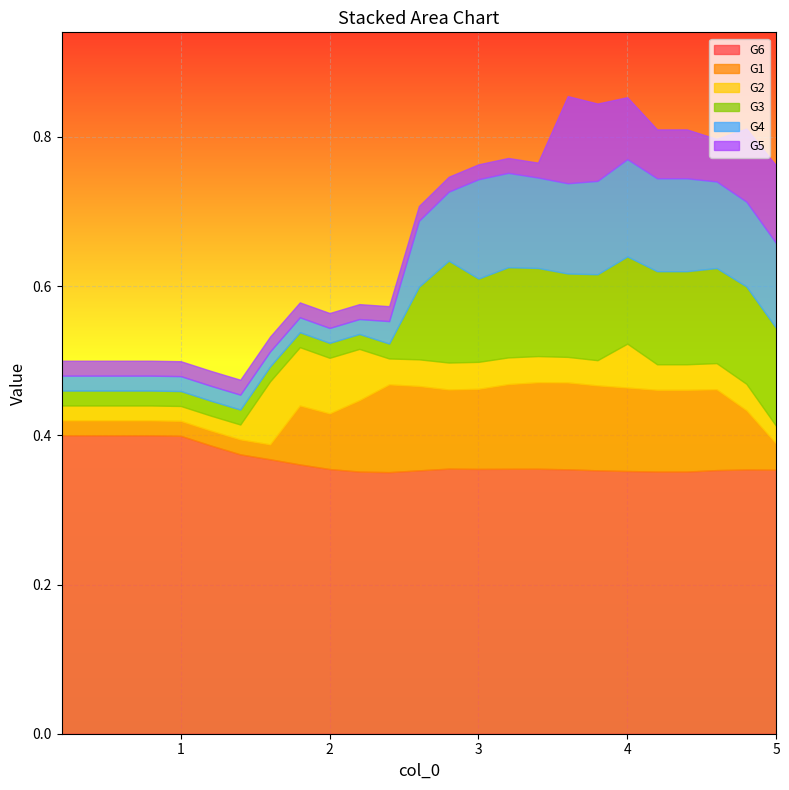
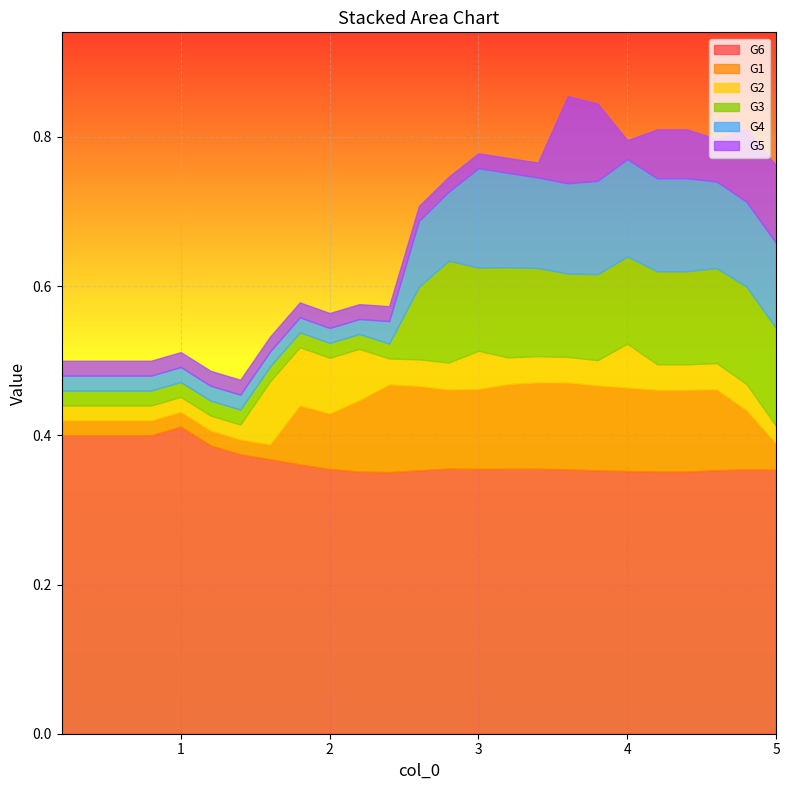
  {
    "G6": {
-     "1": 0.40,
+     "1": 0.41,
      "2": 0.35,
      "3": 0.35,
      "4": 0.35,
      "5": 0.35
    },
    "G1": {
      "1": 0.02,
      "2": 0.07,
      "3": 0.11,
      "4": 0.11,
      "5": 0.04
    },
    "G2": {
      "1": 0.02,
      "2": 0.07,
-     "3": 0.04,
+     "3": 0.05,
      "4": 0.06,
      "5": 0.02
    },
    "G3": {
      "1": 0.02,
      "2": 0.02,
      "3": 0.11,
      "4": 0.12,
      "5": 0.13
    },
    "G4": {
      "1": 0.02,
      "2": 0.02,
      "3": 0.13,
      "4": 0.13,
      "5": 0.11
    },
    "G5": {
      "1": 0.02,
      "2": 0.02,
      "3": 0.02,
-     "4": 0.08,
+     "4": 0.03,
      "5": 0.10
    }
  }
